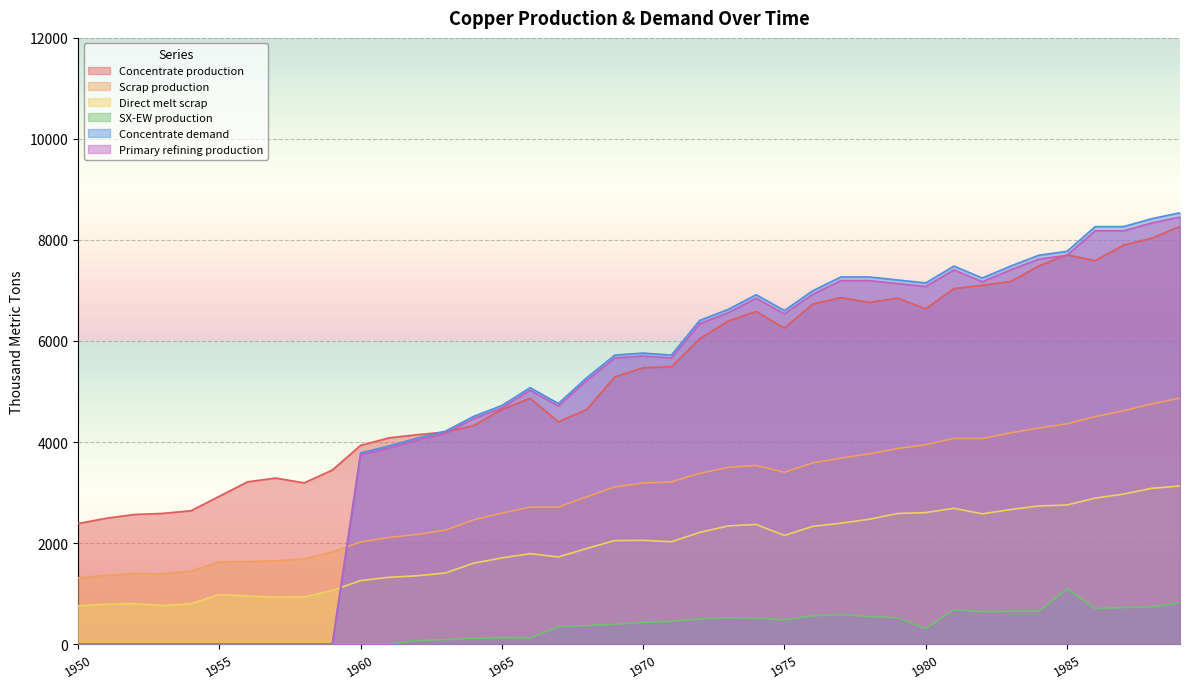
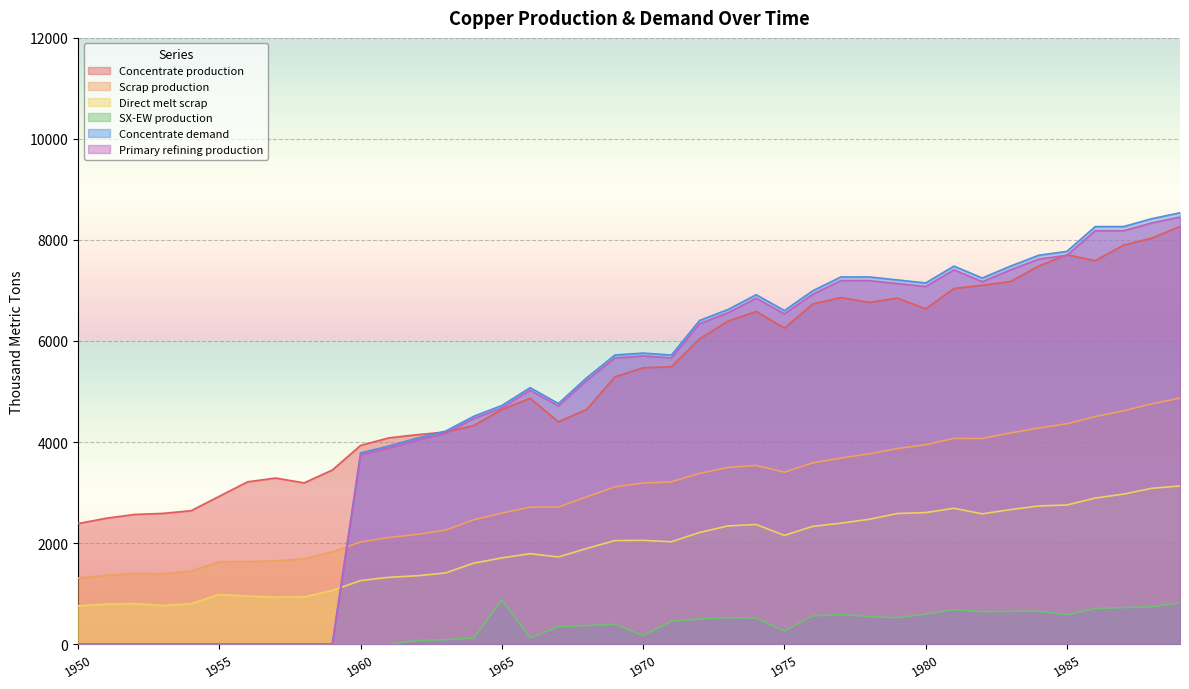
  {
    "SX-EW production": {
      "1960": 0,
-     "1965": 100,
-     "1970": 400,
-     "1975": 500,
-     "1980": 300,
-     "1985": 1100
+     "1965": 900,
+     "1970": 200,
+     "1975": 300,
+     "1980": 600,
+     "1985": 600
    },
    "Concentrate demand": {
      "1970": 5800,
      "1975": 6600,
      "1980": 7100,
      "1985": 7800
    },
    "Primary refining production": {
      "1970": 5700,
      "1975": 6500,
      "1980": 7100
    }
  }
